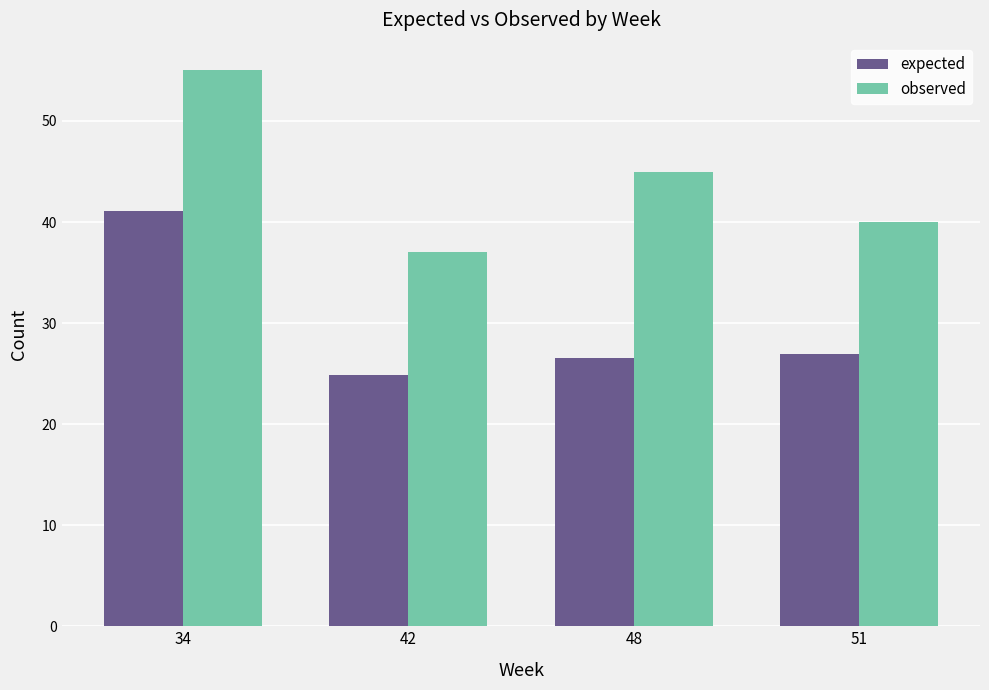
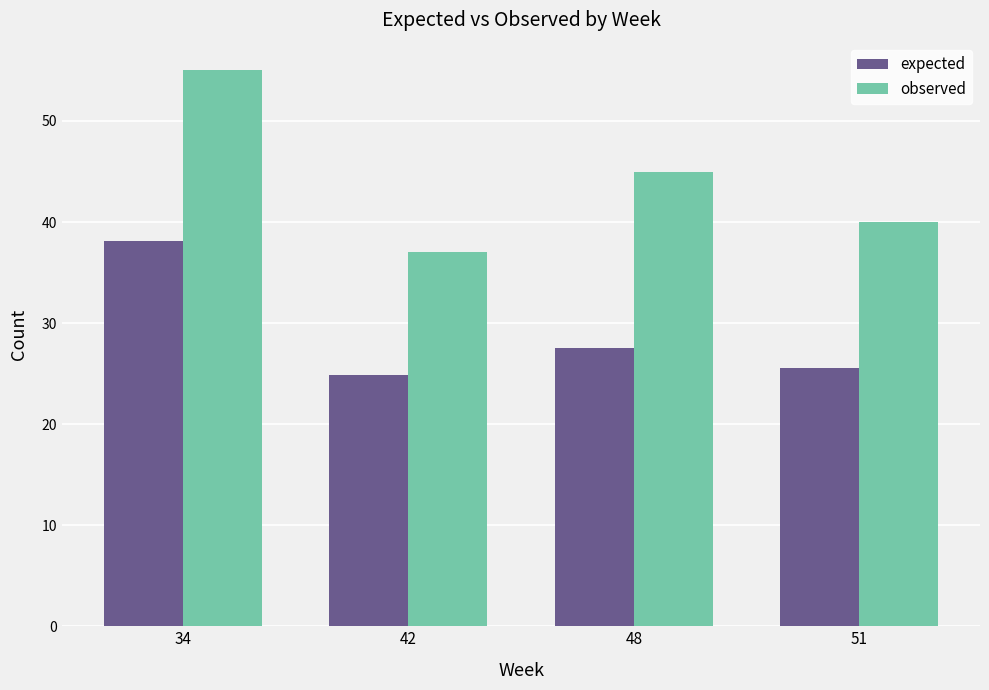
  {
    "expected": {
-     "34": 41.1,
+     "34": 38.1,
      "42": 24.9,
-     "48": 26.6,
-     "51": 26.9
+     "48": 27.6,
+     "51": 25.5
    },
    "observed": {
      "34": 55.0,
      "42": 37.0,
      "48": 45.0,
      "51": 40.0
    }
  }
